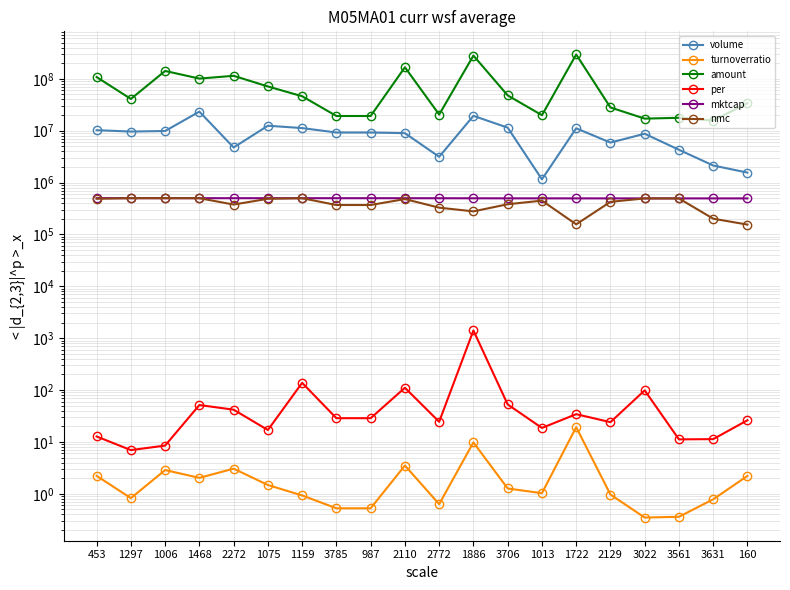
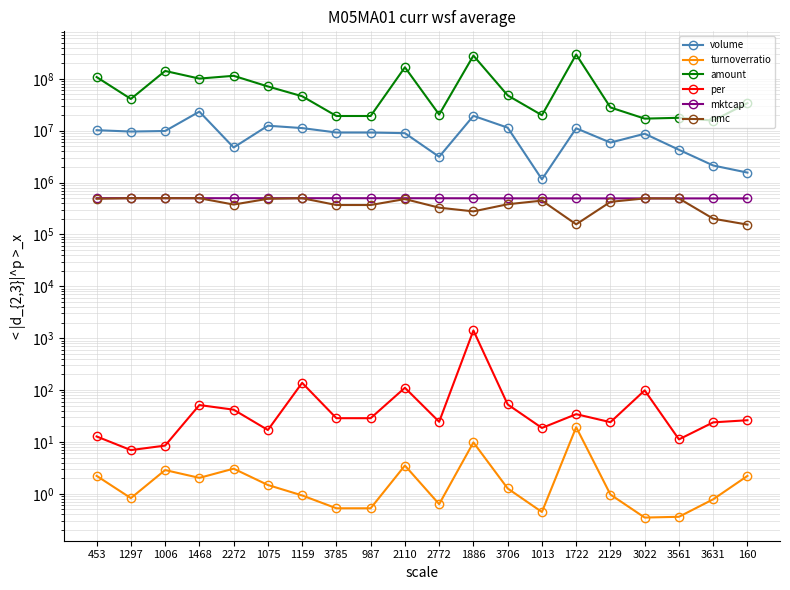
  {
    "volume": {
      "453": 10000000,
      "1297": 10000000,
      "1006": 10000000,
      "1468": 20000000,
      "2272": 5000000,
      "1075": 12000000,
      "1159": 11000000,
      "3785": 9000000,
      "987": 9000000,
      "2110": 9000000,
      "2772": 3000000,
      "1886": 19000000,
      "3706": 11000000,
      "1013": 1200000,
      "1722": 11000000,
      "2129": 6000000,
      "3022": 9000000,
      "3561": 4000000,
      "3631": 2100000,
      "160": 1600000
    },
    "turnoverratio": {
      "453": 2.2,
      "1297": 0.8,
      "1006": 3,
      "1468": 2.0,
      "2272": 3,
      "1075": 1.5,
      "1159": 0.9,
      "3785": 0.5,
      "987": 0.5,
      "2110": 4,
      "2772": 0.6,
      "1886": 10,
      "3706": 1.3,
-     "1013": 1.0,
+     "1013": 0.4,
      "1722": 19,
      "2129": 1.0,
      "3022": 0.3,
      "3561": 0.4,
      "3631": 0.8,
      "160": 2.2
    },
    "amount": {
      "453": 110000000,
      "1297": 40000000,
      "1006": 140000000,
      "1468": 100000000,
      "2272": 110000000,
      "1075": 70000000,
      "1159": 50000000,
      "3785": 19000000,
      "987": 19000000,
      "2110": 170000000,
      "2772": 20000000,
      "1886": 300000000,
      "3706": 50000000,
      "1013": 20000000,
      "1722": 300000000,
      "2129": 30000000,
      "3022": 17000000,
      "3561": 18000000
    },
    "per": {
      "453": 13,
      "1297": 7,
      "1006": 8,
      "1468": 50,
      "2272": 40,
      "1075": 17,
      "1159": 140,
      "3785": 30,
      "987": 30,
      "2110": 110,
      "2772": 20,
      "1886": 1400,
      "3706": 50,
      "1013": 19,
      "1722": 30,
      "2129": 20,
      "3022": 100,
      "3561": 11,
-     "3631": 11,
+     "3631": 20,
      "160": 30
    },
    "mktcap": {
      "2272": 500000,
      "3785": 500000,
      "987": 500000,
      "2772": 500000,
      "1886": 500000,
      "3706": 500000,
      "1722": 500000,
      "2129": 500000,
      "3631": 500000,
      "160": 500000
    },
    "nmc": {
      "2272": 400000,
      "3785": 400000,
      "987": 400000,
      "2772": 300000,
      "1886": 300000,
      "3706": 400000,
      "1722": 160000,
      "2129": 400000,
      "3631": 200000,
      "160": 150000
    }
  }
